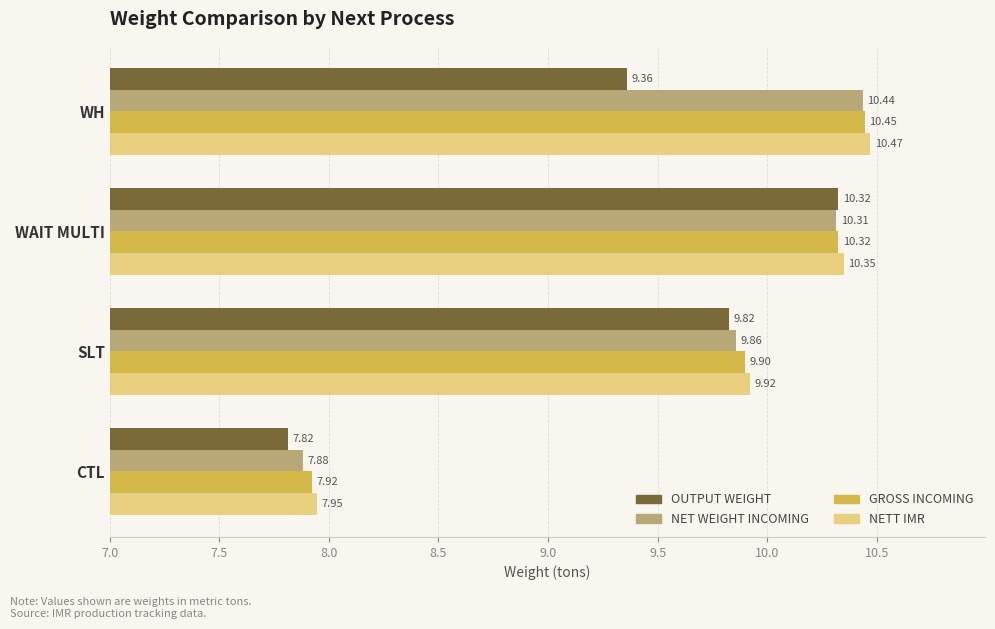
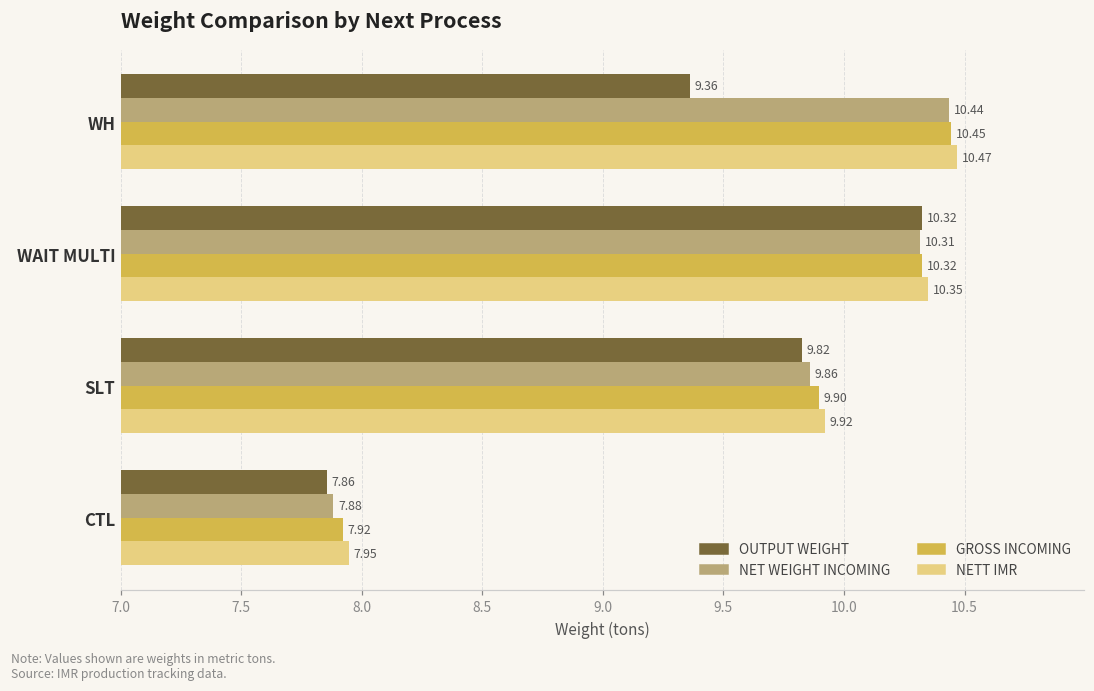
  {
    "OUTPUT WEIGHT": {
      "WH": 9.36,
      "WAIT MULTI": 10.32,
      "SLT": 9.82,
-     "CTL": 7.82
+     "CTL": 7.86
    },
    "NETT IMR": {
      "WH": 10.47,
      "WAIT MULTI": 10.35,
      "SLT": 9.92,
      "CTL": 7.95
    }
  }
